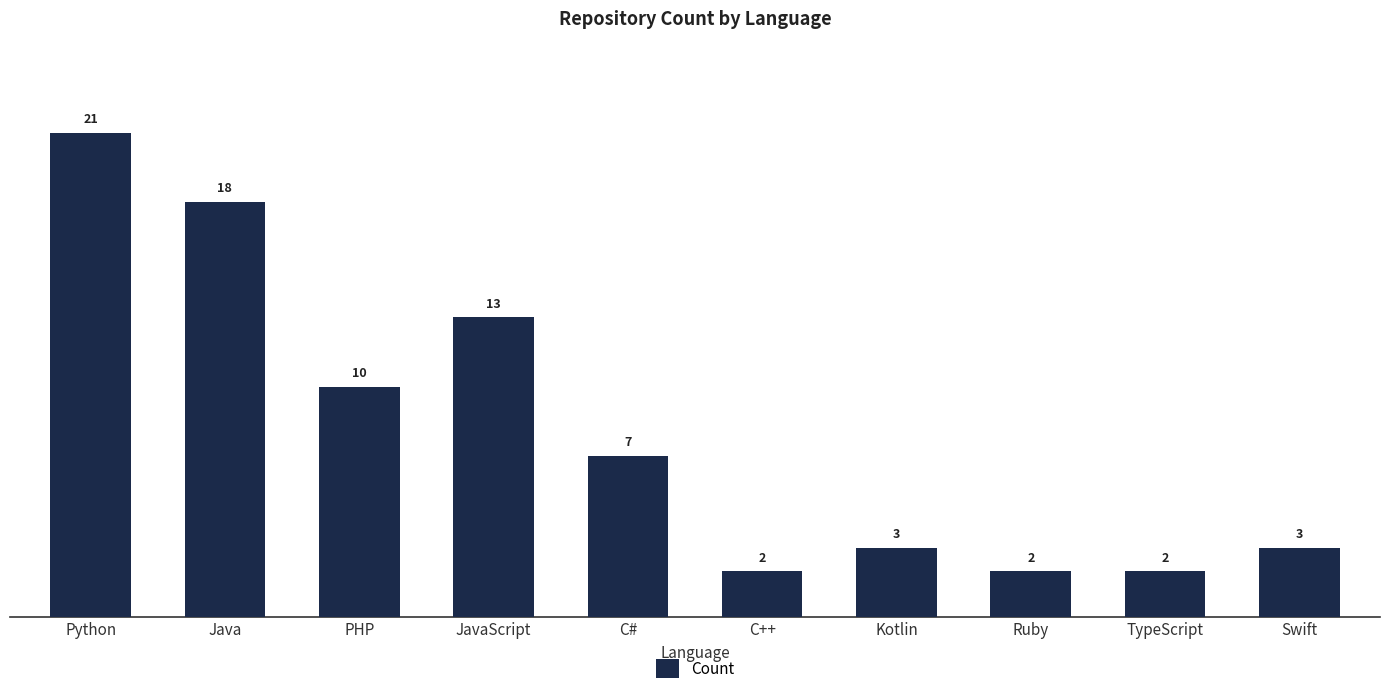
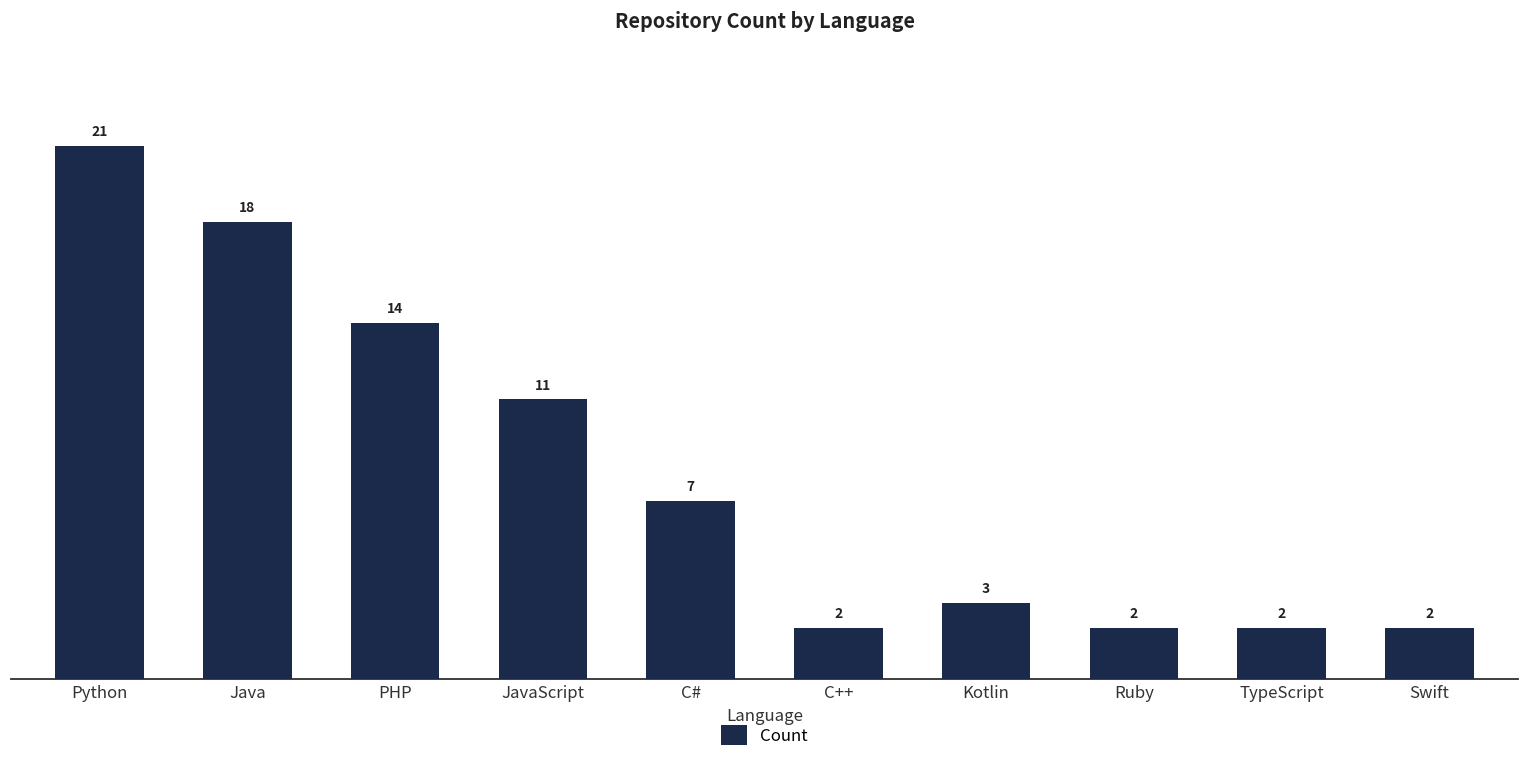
  {
    "Python": 21,
    "Java": 18,
-   "PHP": 10,
-   "JavaScript": 13,
+   "PHP": 14,
+   "JavaScript": 11,
    "C#": 7,
    "C++": 2,
    "Kotlin": 3,
    "Ruby": 2,
    "TypeScript": 2,
-   "Swift": 3
+   "Swift": 2
  }
